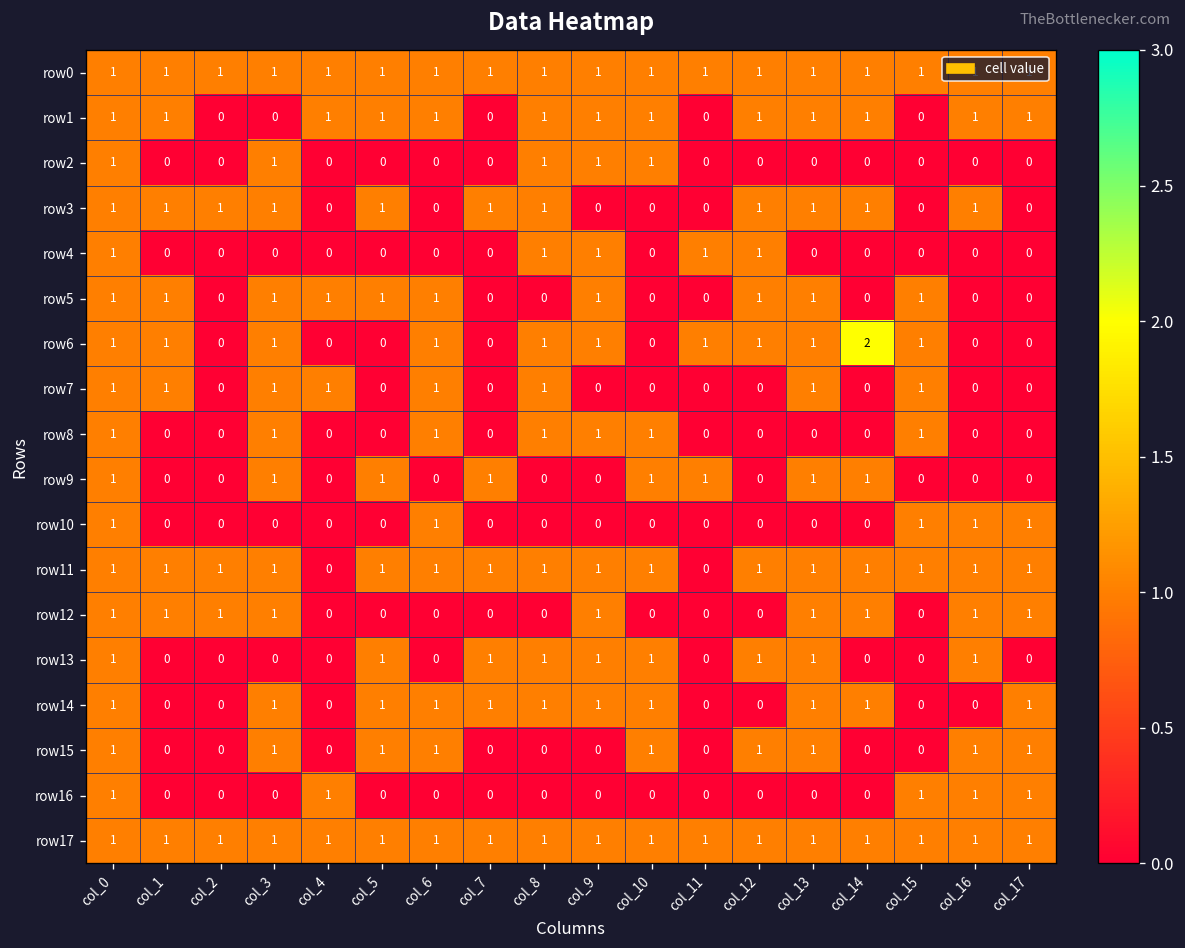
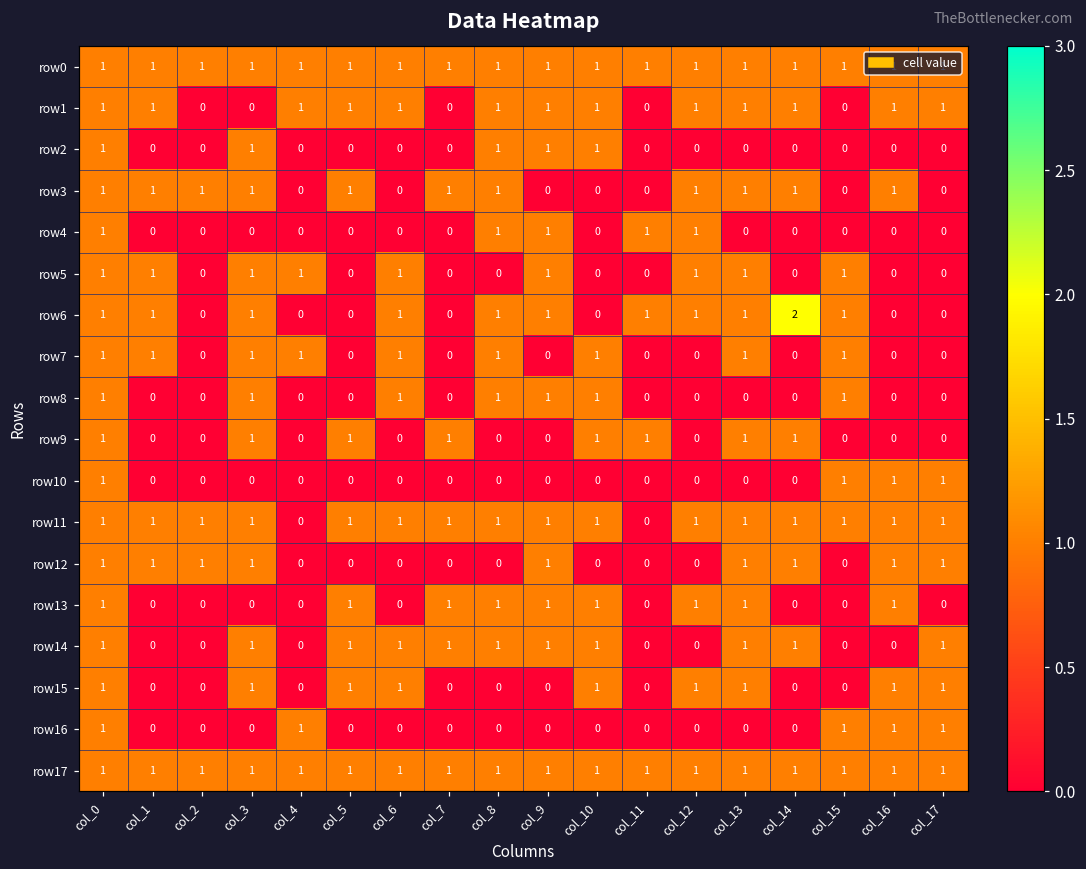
  {
    "row5": {
      "col_0": 1,
      "col_1": 1,
      "col_2": 0,
      "col_3": 1,
      "col_4": 1,
-     "col_5": 1,
+     "col_5": 0,
      "col_6": 1,
      "col_7": 0,
      "col_8": 0,
      "col_9": 1,
      "col_10": 0,
      "col_11": 0,
      "col_12": 1,
      "col_13": 1,
      "col_14": 0,
      "col_15": 1,
      "col_16": 0,
      "col_17": 0
    },
    "row7": {
      "col_0": 1,
      "col_1": 1,
      "col_2": 0,
      "col_3": 1,
      "col_4": 1,
      "col_5": 0,
      "col_6": 1,
      "col_7": 0,
      "col_8": 1,
      "col_9": 0,
-     "col_10": 0,
+     "col_10": 1,
      "col_11": 0,
      "col_12": 0,
      "col_13": 1,
      "col_14": 0,
      "col_15": 1,
      "col_16": 0,
      "col_17": 0
    },
    "row10": {
      "col_0": 1,
      "col_1": 0,
      "col_2": 0,
      "col_3": 0,
      "col_4": 0,
      "col_5": 0,
-     "col_6": 1,
+     "col_6": 0,
      "col_7": 0,
      "col_8": 0,
      "col_9": 0,
      "col_10": 0,
      "col_11": 0,
      "col_12": 0,
      "col_13": 0,
      "col_14": 0,
      "col_15": 1,
      "col_16": 1,
      "col_17": 1
    }
  }
